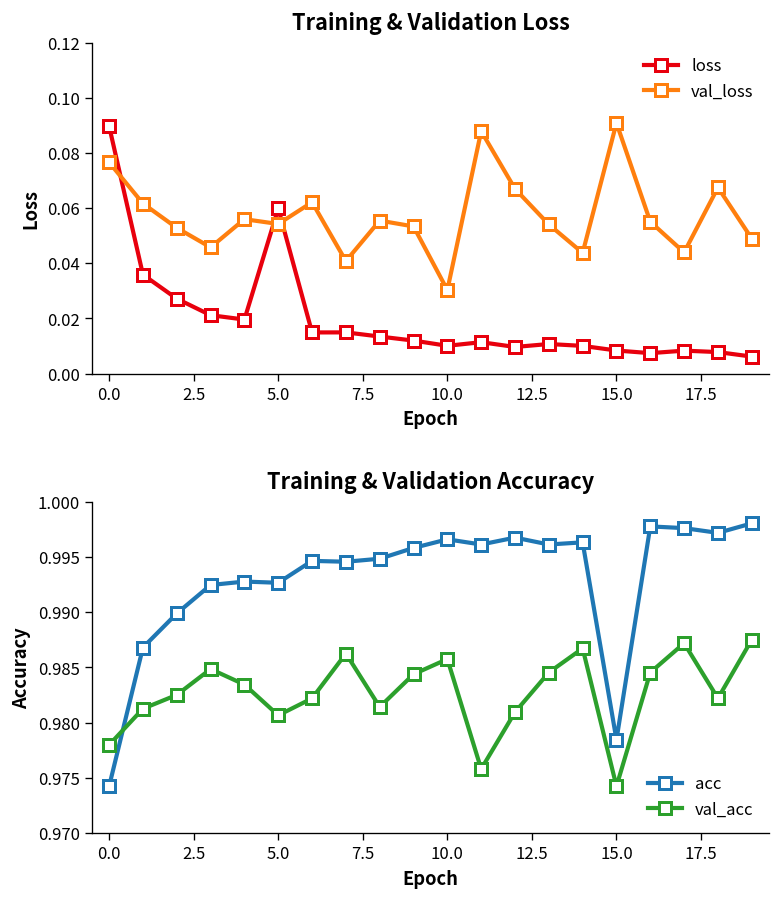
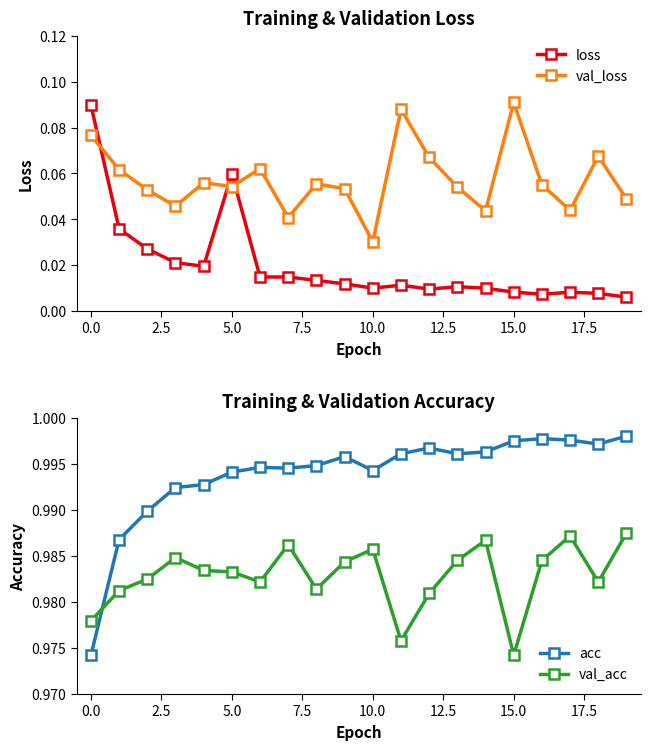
  {
    "Training & Validation Loss": {
      "loss": {
        "0.0": 0.090,
        "5.0": 0.060,
        "10.0": 0.010,
        "15.0": 0.008
      },
      "val_loss": {
        "0.0": 0.077,
        "5.0": 0.054,
        "10.0": 0.030,
        "15.0": 0.091
      }
    },
    "Training & Validation Accuracy": {
      "acc": {
        "0.0": 0.974,
-       "5.0": 0.993,
-       "10.0": 0.997,
-       "15.0": 0.978
+       "5.0": 0.994,
+       "10.0": 0.994,
+       "15.0": 0.998
      },
      "val_acc": {
        "0.0": 0.978,
-       "5.0": 0.981,
+       "5.0": 0.983,
        "10.0": 0.986,
        "15.0": 0.974
      }
    }
  }
